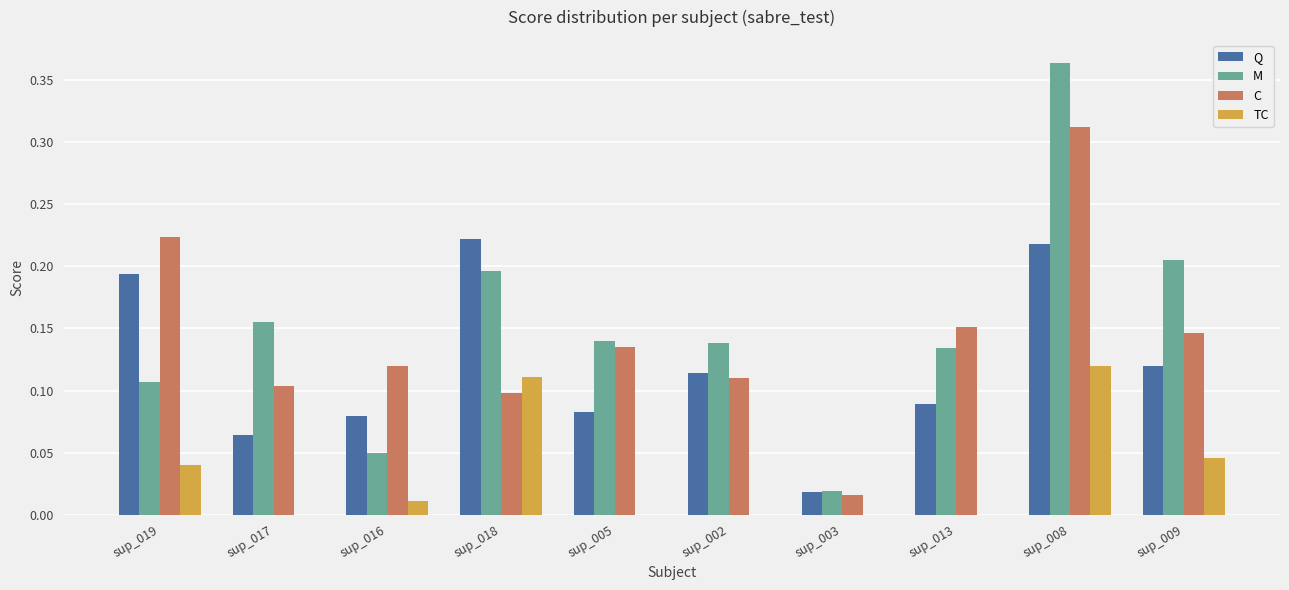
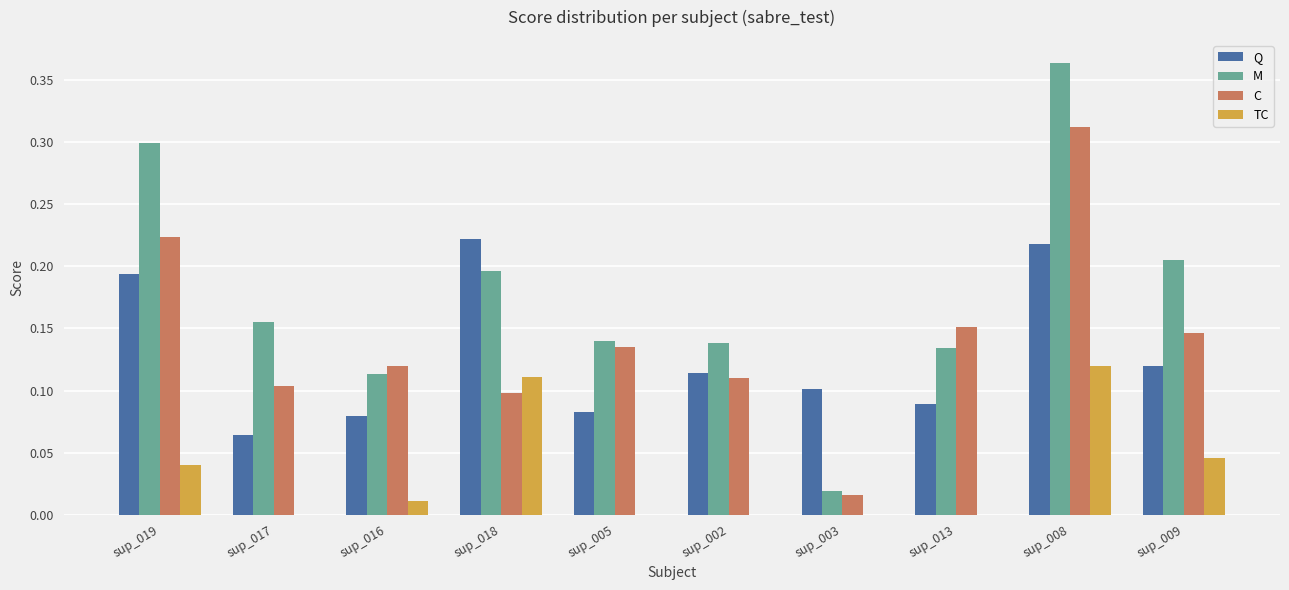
  {
    "Q": {
      "sup_019": 0.194,
      "sup_017": 0.064,
      "sup_016": 0.079,
      "sup_018": 0.222,
      "sup_005": 0.083,
      "sup_002": 0.114,
-     "sup_003": 0.018,
+     "sup_003": 0.102,
      "sup_013": 0.089,
      "sup_008": 0.218,
      "sup_009": 0.120
    },
    "M": {
-     "sup_019": 0.107,
+     "sup_019": 0.299,
      "sup_017": 0.155,
-     "sup_016": 0.050,
+     "sup_016": 0.113,
      "sup_018": 0.196,
      "sup_005": 0.140,
      "sup_002": 0.138,
      "sup_003": 0.019,
      "sup_013": 0.134,
      "sup_008": 0.364,
      "sup_009": 0.205
    }
  }
